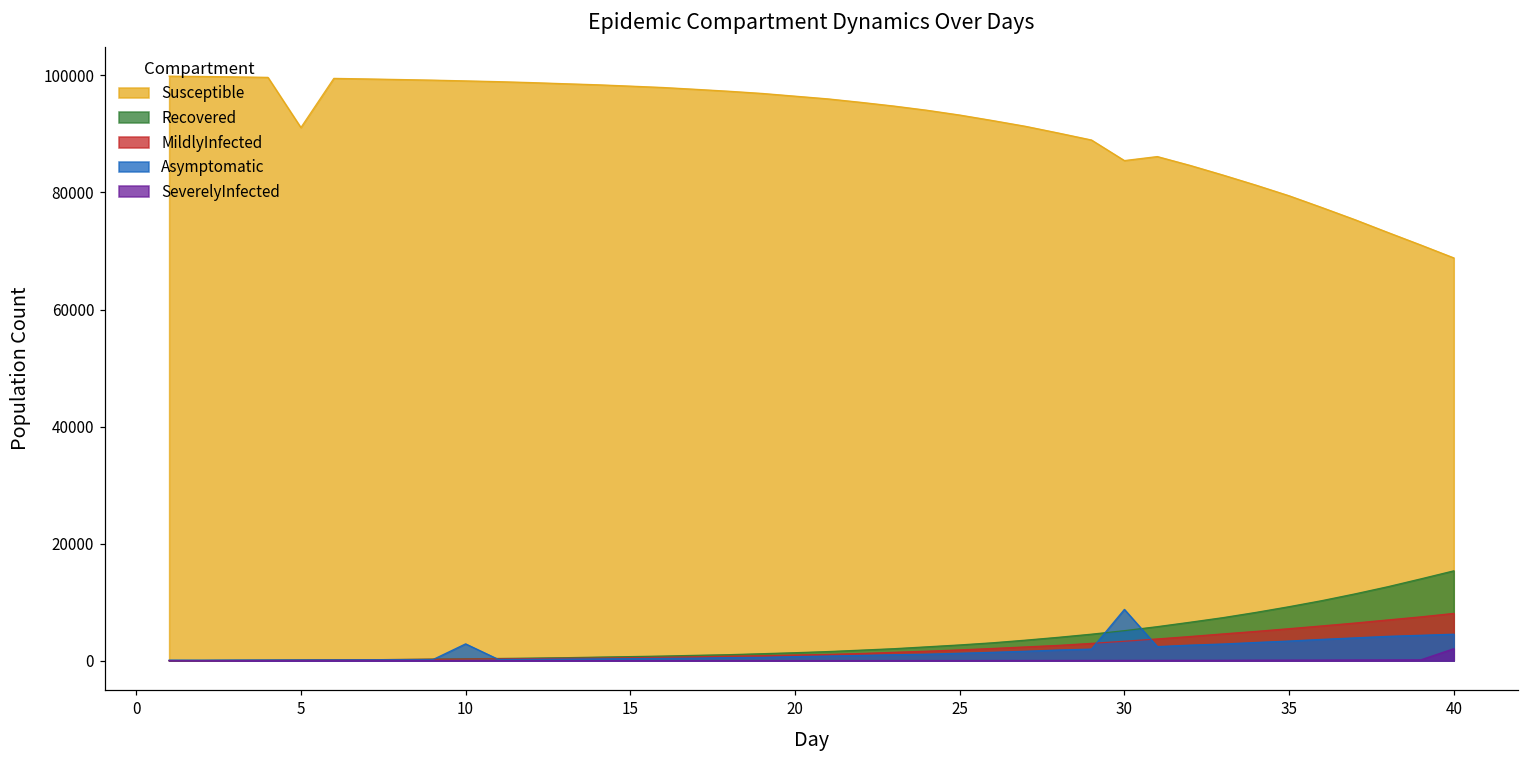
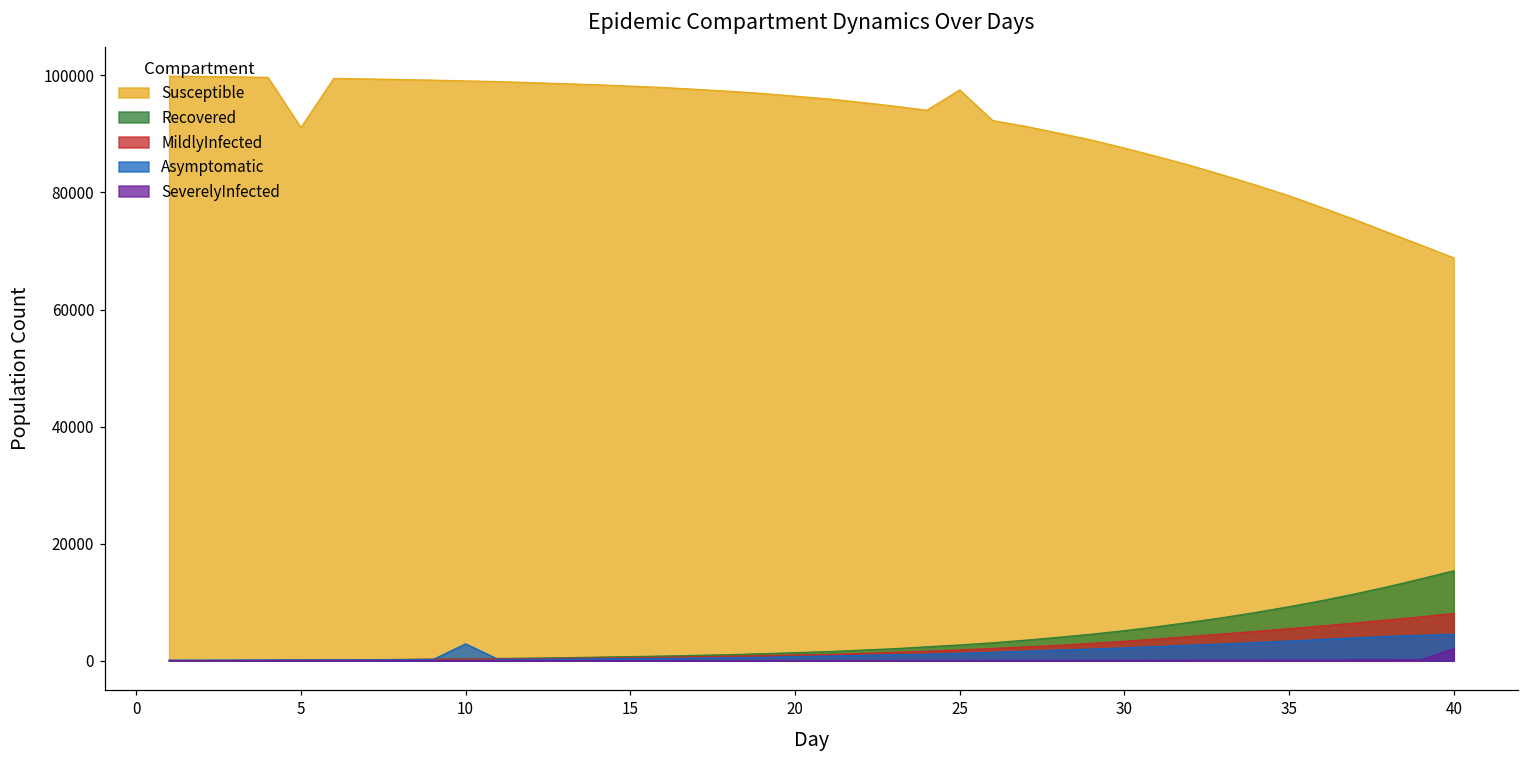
  {
    "Susceptible": {
      "5": 91000,
      "10": 99000,
      "15": 98000,
      "20": 96000,
-     "25": 93000,
-     "30": 85000,
+     "25": 98000,
+     "30": 88000,
      "35": 79000,
      "40": 69000
    },
    "Recovered": {
      "25": 3000,
      "30": 5000,
      "35": 9000,
      "40": 15000
    },
    "MildlyInfected": {
      "25": 2000,
      "30": 3000,
      "35": 5000,
      "40": 8000
    },
    "Asymptomatic": {
      "10": 3000,
      "25": 1000,
-     "30": 9000,
+     "30": 2000,
      "35": 3000,
      "40": 5000
    },
    "SeverelyInfected": {
      "20": 0,
      "25": 0,
      "30": 0,
      "35": 0,
      "40": 2000
    }
  }
